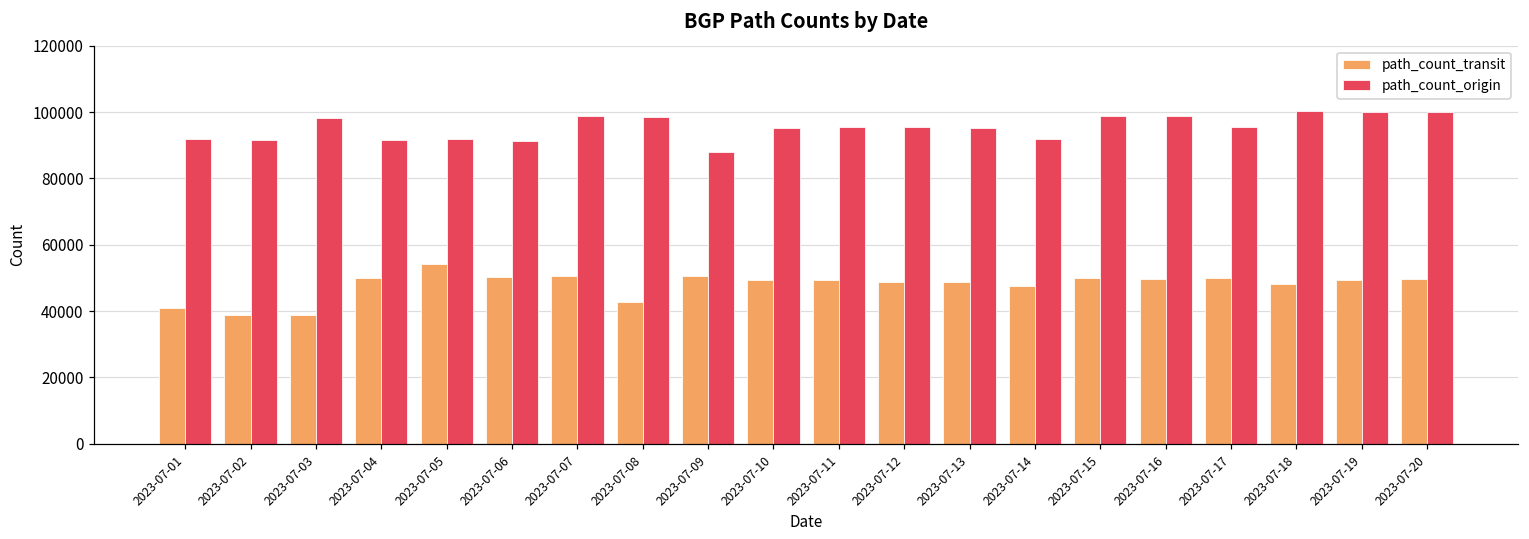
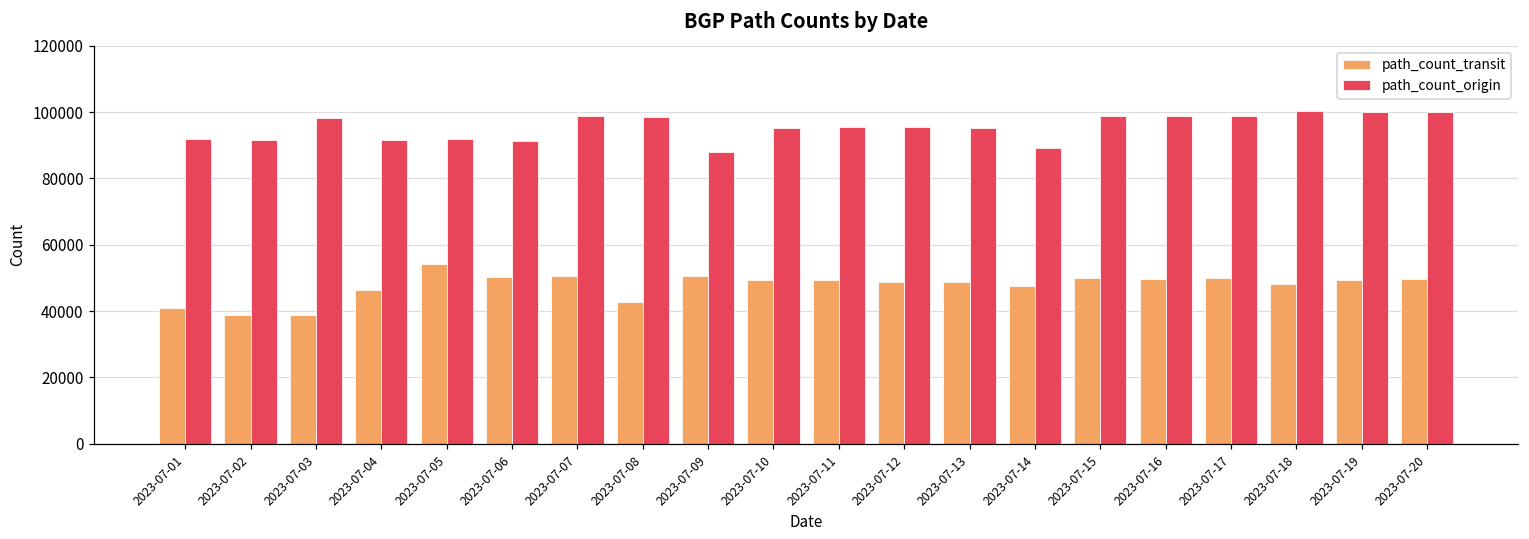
  {
    "path_count_transit": {
      "2023-07-01": 41000,
      "2023-07-02": 39000,
      "2023-07-03": 39000,
-     "2023-07-04": 50000,
+     "2023-07-04": 46000,
      "2023-07-05": 54000,
      "2023-07-06": 50000,
      "2023-07-07": 51000,
      "2023-07-08": 43000,
      "2023-07-09": 51000,
      "2023-07-10": 49000,
      "2023-07-11": 49000,
      "2023-07-12": 49000,
      "2023-07-13": 49000,
      "2023-07-14": 48000,
      "2023-07-15": 50000,
      "2023-07-16": 50000,
      "2023-07-17": 50000,
      "2023-07-18": 48000,
      "2023-07-19": 50000,
      "2023-07-20": 50000
    },
    "path_count_origin": {
      "2023-07-01": 92000,
      "2023-07-02": 92000,
      "2023-07-03": 98000,
      "2023-07-04": 92000,
      "2023-07-05": 92000,
      "2023-07-06": 91000,
      "2023-07-07": 99000,
      "2023-07-08": 99000,
      "2023-07-09": 88000,
      "2023-07-10": 95000,
      "2023-07-11": 95000,
      "2023-07-12": 95000,
      "2023-07-13": 95000,
-     "2023-07-14": 92000,
+     "2023-07-14": 89000,
      "2023-07-15": 99000,
      "2023-07-16": 99000,
-     "2023-07-17": 96000,
+     "2023-07-17": 99000,
      "2023-07-18": 100000,
      "2023-07-19": 100000,
      "2023-07-20": 100000
    }
  }
